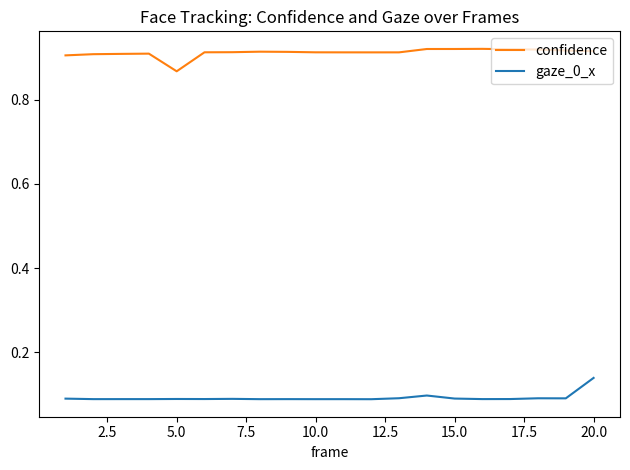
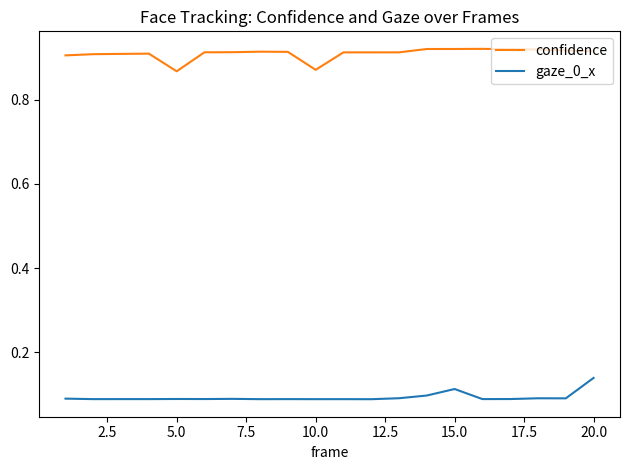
  {
    "confidence": {
      "5.0": 0.87,
-     "10.0": 0.91,
+     "10.0": 0.87,
      "15.0": 0.92
    },
    "gaze_0_x": {
      "5.0": 0.09,
      "10.0": 0.09,
-     "15.0": 0.09,
+     "15.0": 0.11,
      "20.0": 0.14
    }
  }
